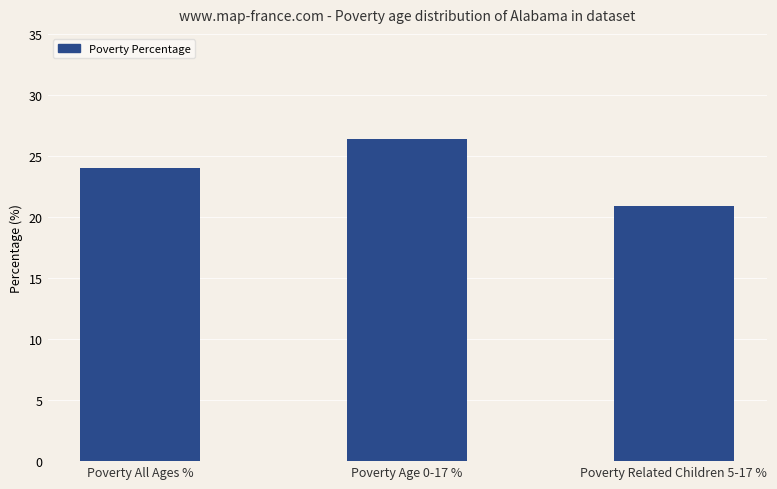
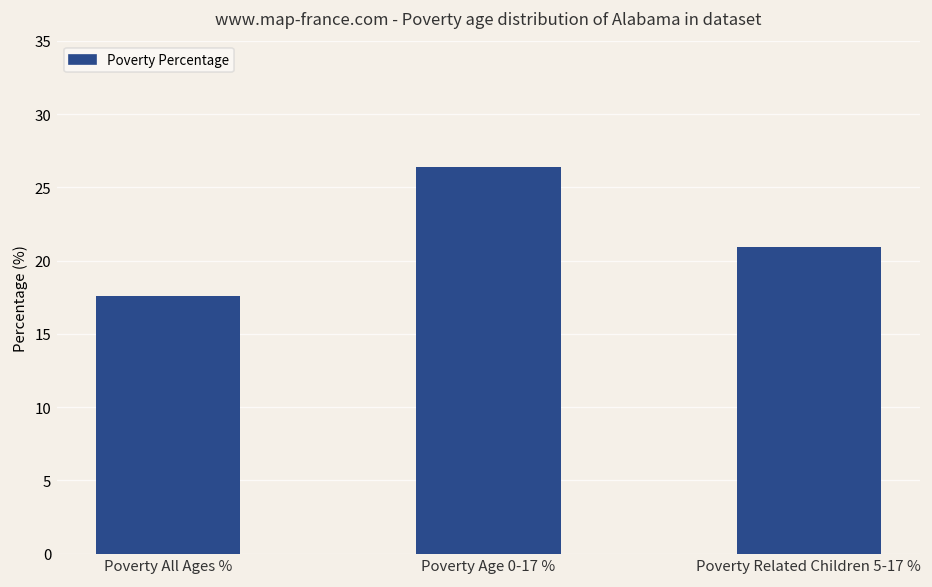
  {
-   "Poverty All Ages %": 24.0,
+   "Poverty All Ages %": 17.6,
    "Poverty Age 0-17 %": 26.4,
    "Poverty Related Children 5-17 %": 20.9
  }
